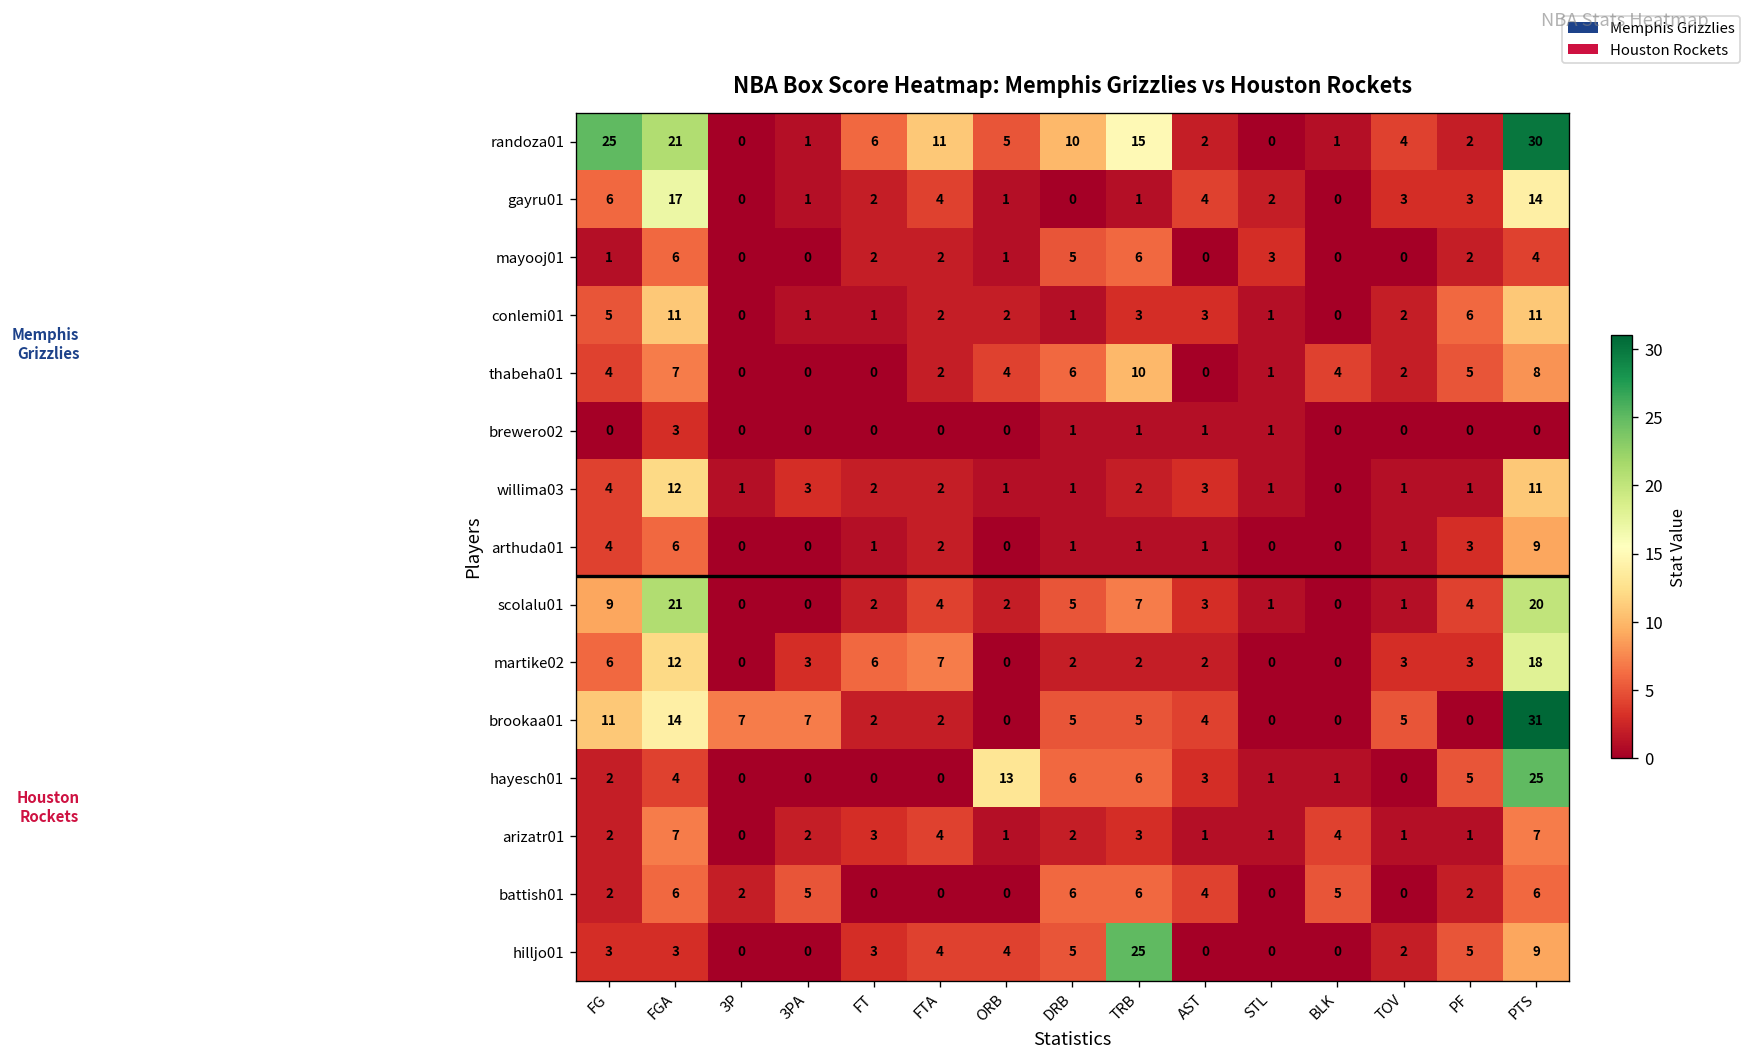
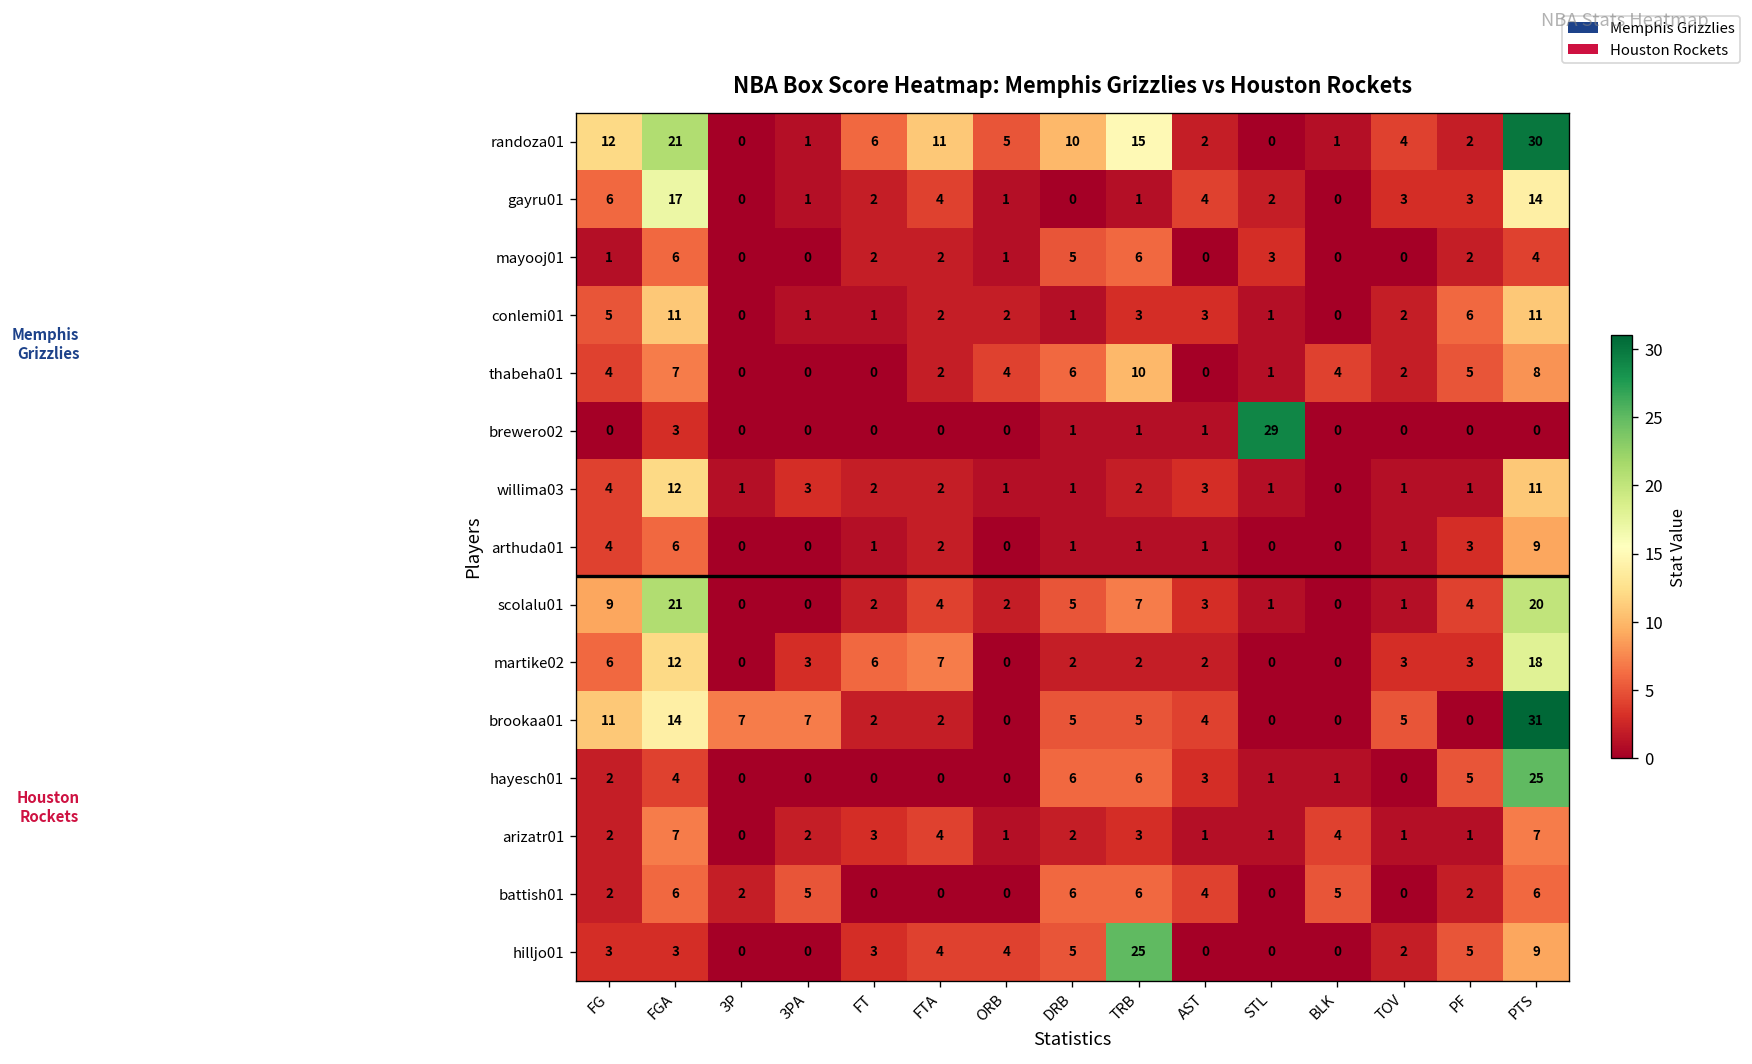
  {
    "randoza01": {
-     "FG": 25,
+     "FG": 12,
      "FGA": 21,
      "3P": 0,
      "3PA": 1,
      "FT": 6,
      "FTA": 11,
      "ORB": 5,
      "DRB": 10,
      "TRB": 15,
      "AST": 2,
      "STL": 0,
      "BLK": 1,
      "TOV": 4,
      "PF": 2,
      "PTS": 30
    },
    "brewero02": {
      "FG": 0,
      "FGA": 3,
      "3P": 0,
      "3PA": 0,
      "FT": 0,
      "FTA": 0,
      "ORB": 0,
      "DRB": 1,
      "TRB": 1,
      "AST": 1,
-     "STL": 1,
+     "STL": 29,
      "BLK": 0,
      "TOV": 0,
      "PF": 0,
      "PTS": 0
    },
    "hayesch01": {
      "FG": 2,
      "FGA": 4,
      "3P": 0,
      "3PA": 0,
      "FT": 0,
      "FTA": 0,
-     "ORB": 13,
+     "ORB": 0,
      "DRB": 6,
      "TRB": 6,
      "AST": 3,
      "STL": 1,
      "BLK": 1,
      "TOV": 0,
      "PF": 5,
      "PTS": 25
    }
  }
